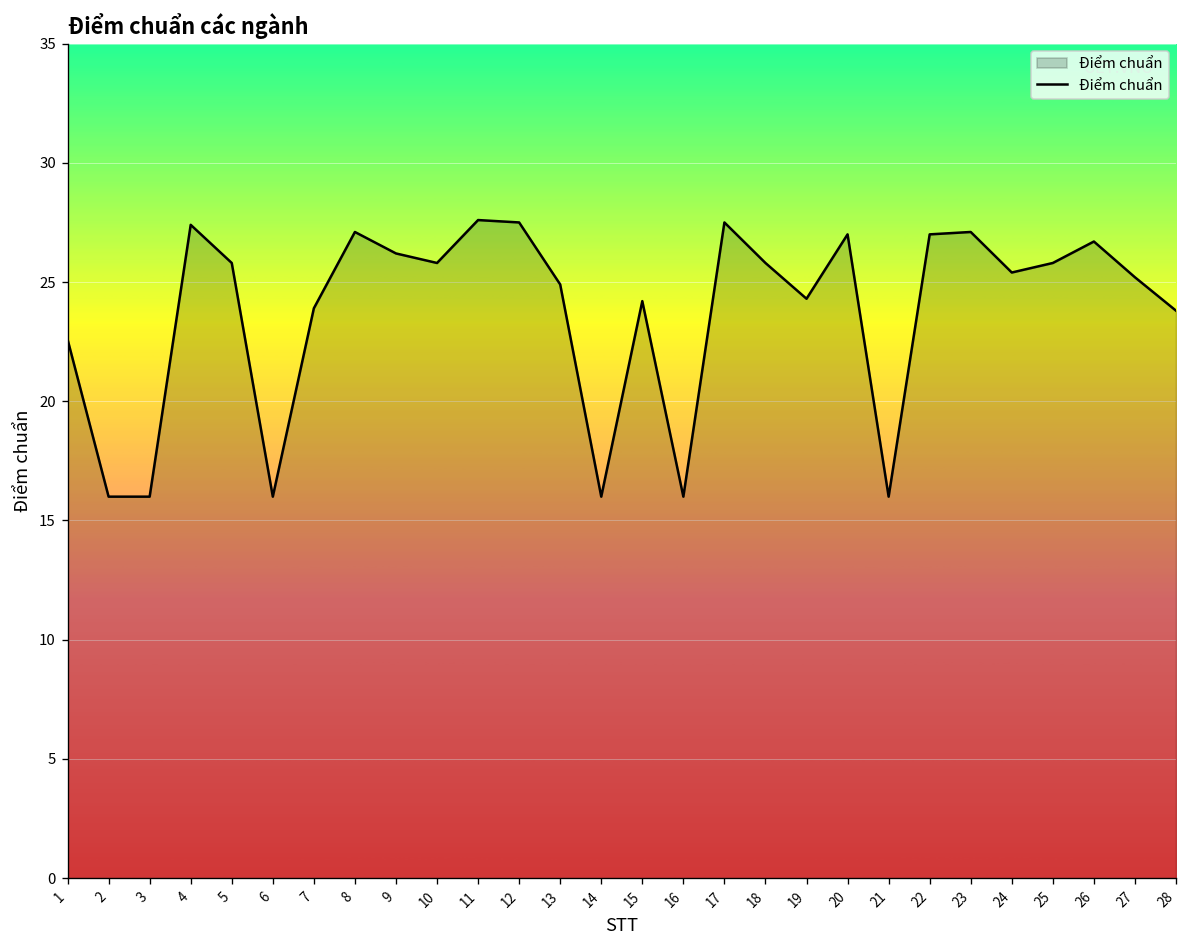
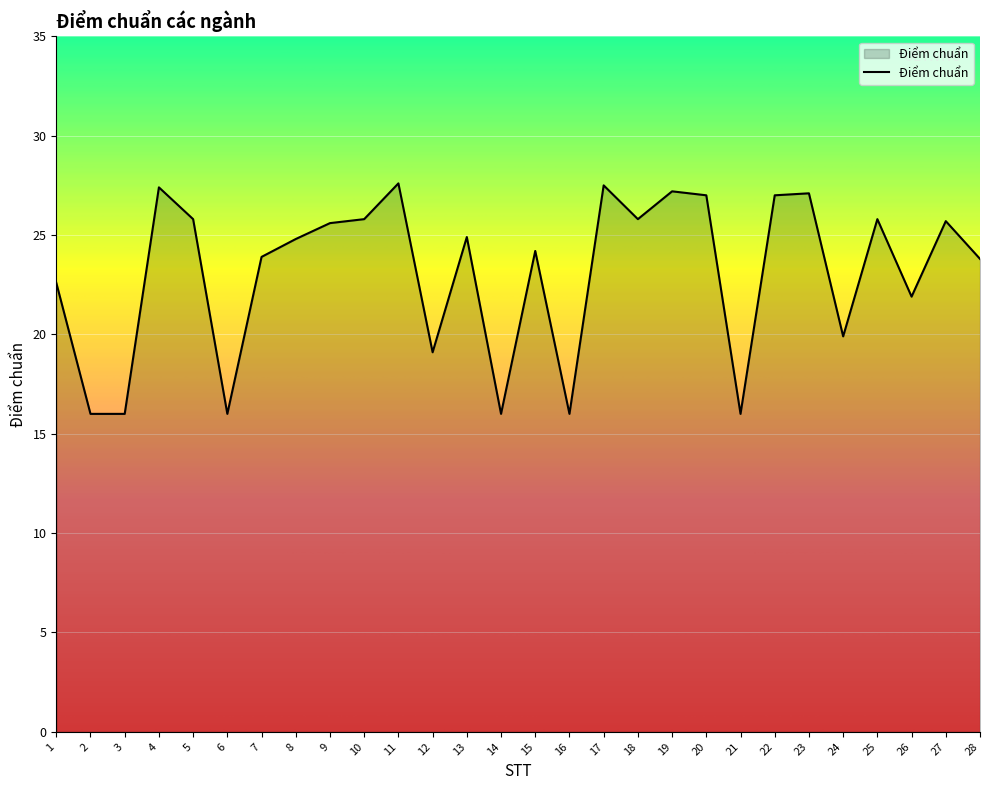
  {
    "1": 22.6,
    "2": 16.0,
    "3": 16.0,
    "4": 27.4,
    "5": 25.8,
    "6": 16.0,
    "7": 23.9,
-   "8": 27.1,
-   "9": 26.2,
+   "8": 24.8,
+   "9": 25.6,
    "10": 25.8,
    "11": 27.6,
-   "12": 27.5,
+   "12": 19.1,
    "13": 24.9,
    "14": 16.0,
    "15": 24.2,
    "16": 16.0,
    "17": 27.5,
    "18": 25.8,
-   "19": 24.3,
+   "19": 27.2,
    "20": 27.0,
    "21": 16.0,
    "22": 27.0,
    "23": 27.1,
-   "24": 25.4,
+   "24": 19.9,
    "25": 25.8,
-   "26": 26.7,
-   "27": 25.2,
+   "26": 21.9,
+   "27": 25.7,
    "28": 23.8
  }
